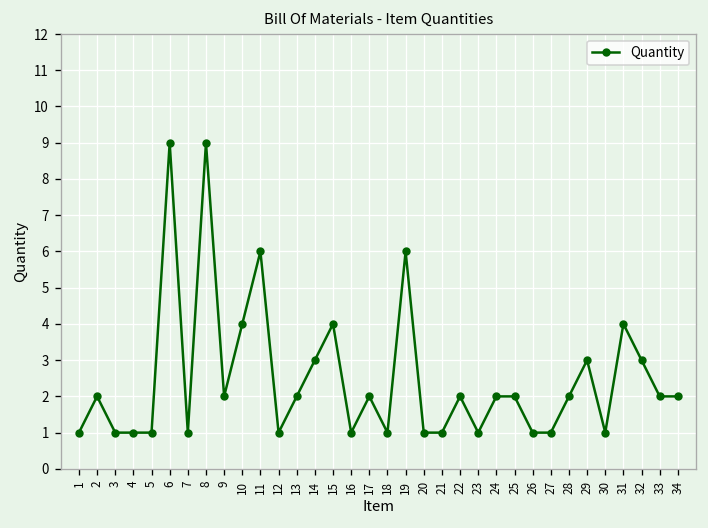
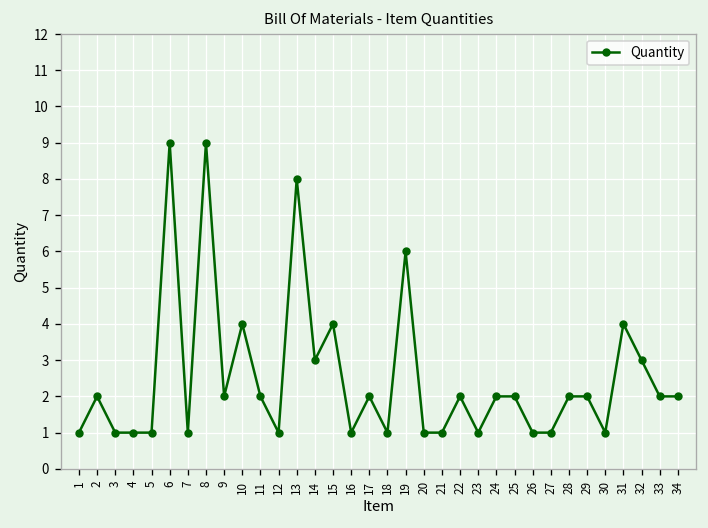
  {
    "1": 1,
    "2": 2,
    "3": 1,
    "4": 1,
    "5": 1,
    "6": 9,
    "7": 1,
    "8": 9,
    "9": 2,
    "10": 4,
-   "11": 6,
+   "11": 2,
    "12": 1,
-   "13": 2,
+   "13": 8,
    "14": 3,
    "15": 4,
    "16": 1,
    "17": 2,
    "18": 1,
    "19": 6,
    "20": 1,
    "21": 1,
    "22": 2,
    "23": 1,
    "24": 2,
    "25": 2,
    "26": 1,
    "27": 1,
    "28": 2,
-   "29": 3,
+   "29": 2,
    "30": 1,
    "31": 4,
    "32": 3,
    "33": 2,
    "34": 2
  }
